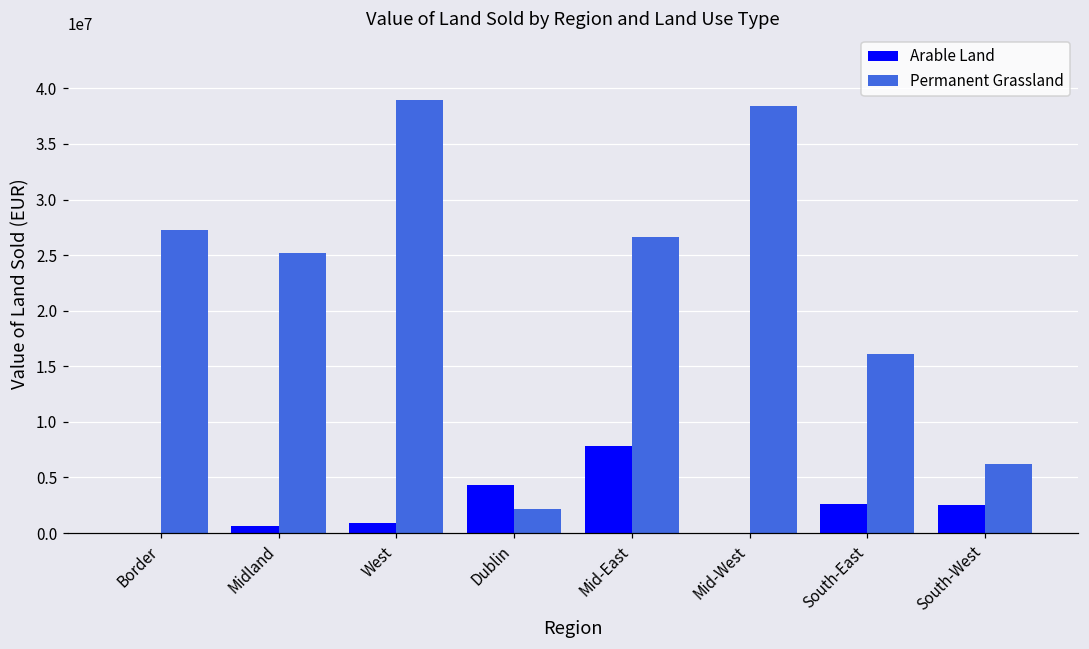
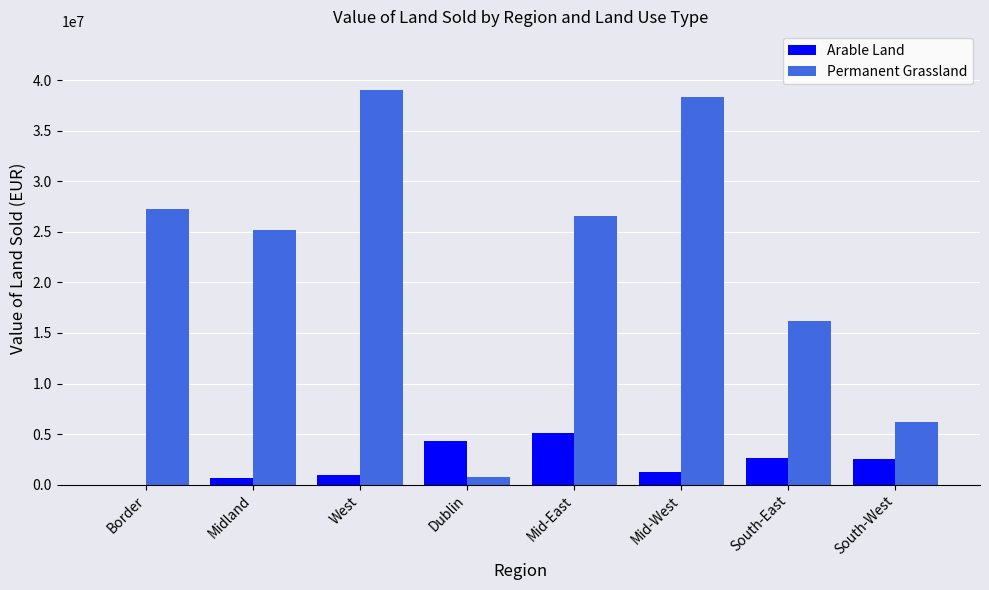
  {
    "Arable Land": {
      "Border": 0,
      "Midland": 700000,
      "West": 900000,
      "Dublin": 4400000,
-     "Mid-East": 7800000,
-     "Mid-West": 0,
+     "Mid-East": 5100000,
+     "Mid-West": 1300000,
      "South-East": 2600000,
      "South-West": 2500000
    },
    "Permanent Grassland": {
      "Border": 27300000,
      "Midland": 25200000,
      "West": 39000000,
-     "Dublin": 2200000,
+     "Dublin": 800000,
      "Mid-East": 26600000,
      "Mid-West": 38400000,
      "South-East": 16100000,
      "South-West": 6200000
    }
  }
